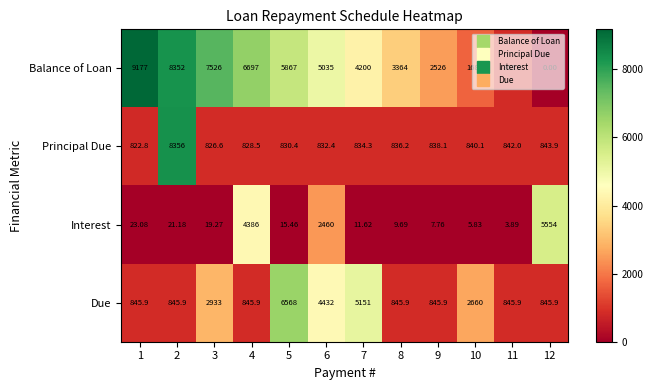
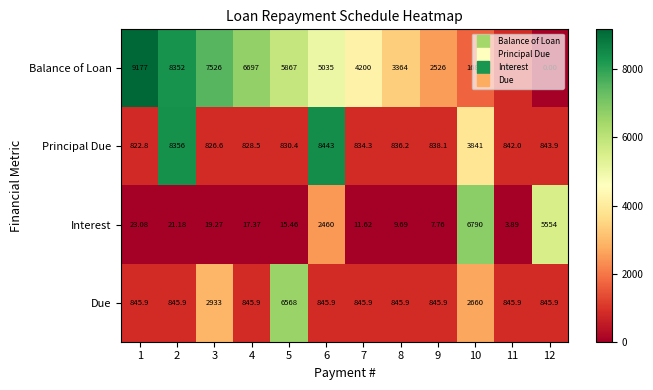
  {
    "Balance of Loan": {
      "1": 9177,
      "2": 8352,
      "3": 7526,
      "4": 6697,
      "5": 5867,
      "6": 5035,
      "7": 4200,
      "8": 3364,
      "9": 2526
    },
    "Principal Due": {
      "1": 822.8,
      "2": 8356,
      "3": 826.6,
      "4": 828.5,
      "5": 830.4,
-     "6": 832.4,
+     "6": 8443,
      "7": 834.3,
      "8": 836.2,
      "9": 838.1,
-     "10": 840.1,
+     "10": 3841,
      "11": 842.0,
      "12": 843.9
    },
    "Interest": {
      "1": 23.08,
      "2": 21.18,
      "3": 19.27,
-     "4": 4386,
+     "4": 17.37,
      "5": 15.46,
      "6": 2460,
      "7": 11.62,
      "8": 9.69,
      "9": 7.76,
-     "10": 5.83,
+     "10": 6790,
      "11": 3.89,
      "12": 5554
    },
    "Due": {
      "1": 845.9,
      "2": 845.9,
      "3": 2933,
      "4": 845.9,
      "5": 6568,
-     "6": 4432,
-     "7": 5151,
+     "6": 845.9,
+     "7": 845.9,
      "8": 845.9,
      "9": 845.9,
      "10": 2660,
      "11": 845.9,
      "12": 845.9
    }
  }
